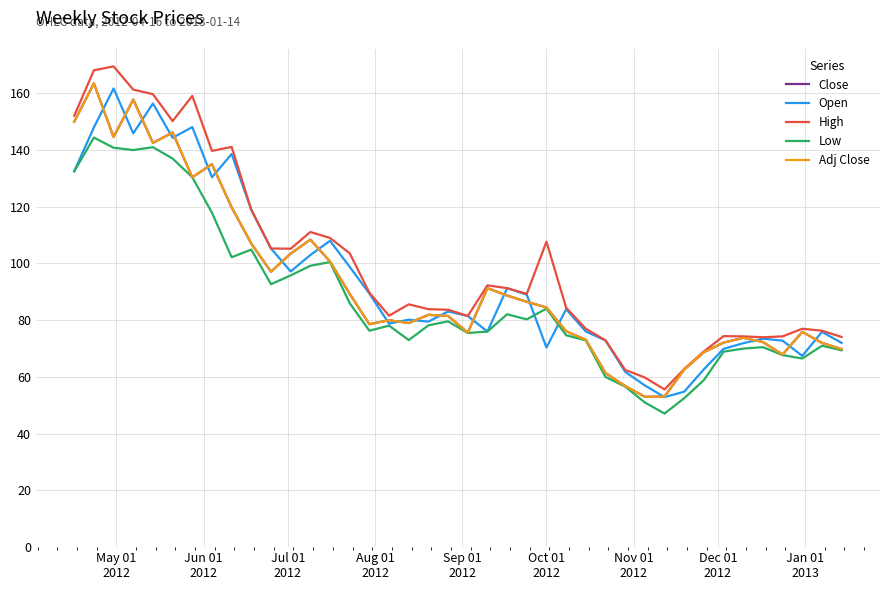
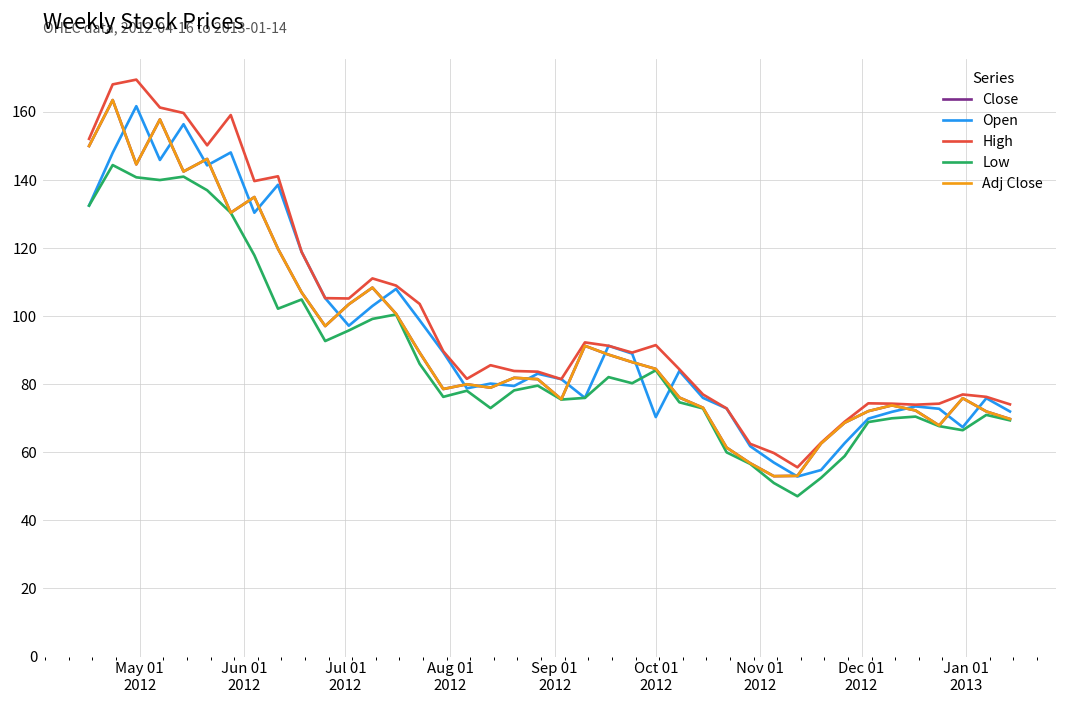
  {
    "Open": {
      "Oct 01 2012": 70
    },
    "High": {
-     "Oct 01 2012": 108
+     "Oct 01 2012": 92
    }
  }
